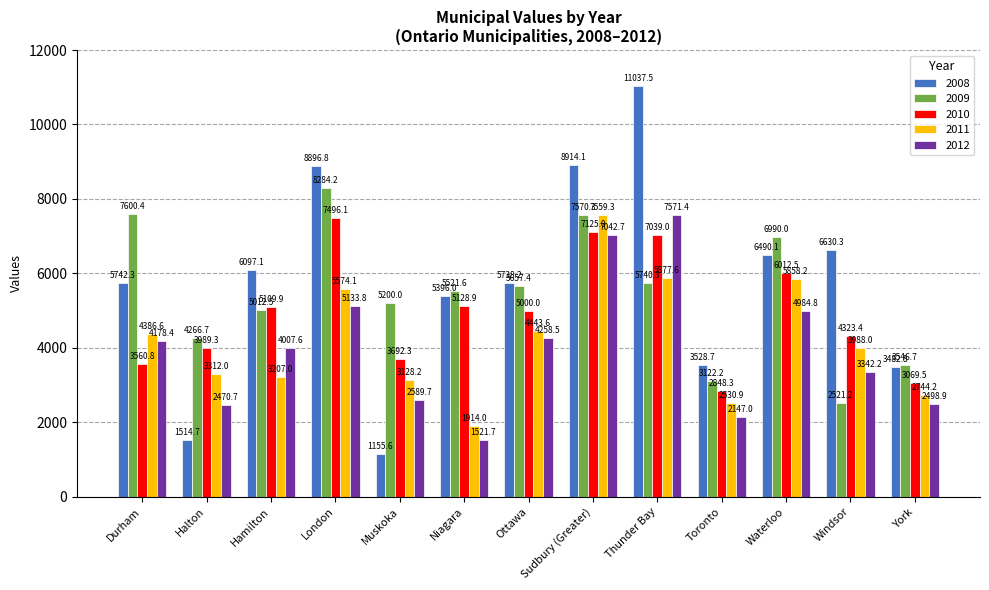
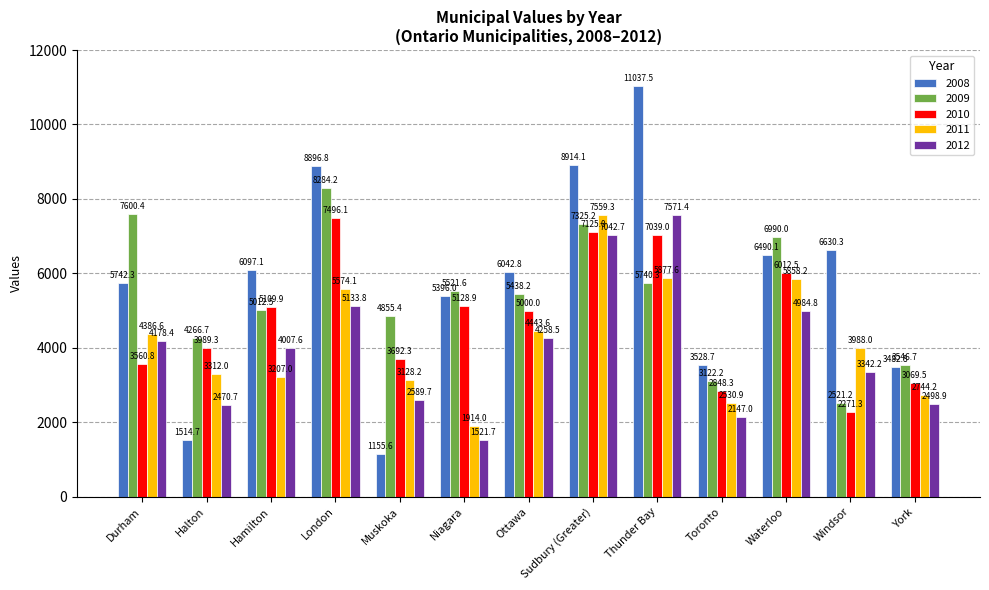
  {
    "2008": {
      "Durham": 5742.3,
      "Halton": 1514.7,
      "Hamilton": 6097.1,
      "London": 8896.8,
      "Muskoka": 1155.6,
-     "Ottawa": 5738.2,
+     "Ottawa": 6042.8,
      "Sudbury (Greater)": 8914.1,
      "Thunder Bay": 11037.5,
      "Toronto": 3528.7,
      "Waterloo": 6490.1,
      "Windsor": 6630.3
    },
    "2009": {
      "Durham": 7600.4,
      "Halton": 4266.7,
      "London": 8284.2,
-     "Muskoka": 5200.0,
-     "Ottawa": 5657.4,
-     "Sudbury (Greater)": 7570.3,
+     "Muskoka": 4855.4,
+     "Ottawa": 5438.2,
+     "Sudbury (Greater)": 7325.2,
      "Thunder Bay": 5740.3,
      "Toronto": 3122.2,
      "Waterloo": 6990.0,
      "Windsor": 2521.2
    },
    "2010": {
      "Durham": 3560.8,
      "Halton": 3989.3,
      "London": 7496.1,
      "Muskoka": 3692.3,
      "Niagara": 5128.9,
      "Ottawa": 5000.0,
      "Thunder Bay": 7039.0,
      "Toronto": 2848.3,
-     "Windsor": 4323.4,
+     "Windsor": 2271.3,
      "York": 3069.5
    },
    "2011": {
      "Durham": 4386.6,
      "Halton": 3312.0,
      "Hamilton": 3207.0,
      "London": 5574.1,
      "Muskoka": 3128.2,
      "Niagara": 1914.0,
      "Ottawa": 4443.6,
      "Sudbury (Greater)": 7559.3,
      "Thunder Bay": 5877.6,
      "Toronto": 2530.9,
      "Windsor": 3988.0,
      "York": 2744.2
    },
    "2012": {
      "Durham": 4178.4,
      "Halton": 2470.7,
      "Hamilton": 4007.6,
      "London": 5133.8,
      "Muskoka": 2589.7,
      "Niagara": 1521.7,
      "Ottawa": 4258.5,
      "Thunder Bay": 7571.4,
      "Toronto": 2147.0,
      "Waterloo": 4984.8,
      "Windsor": 3342.2,
      "York": 2498.9
    }
  }
